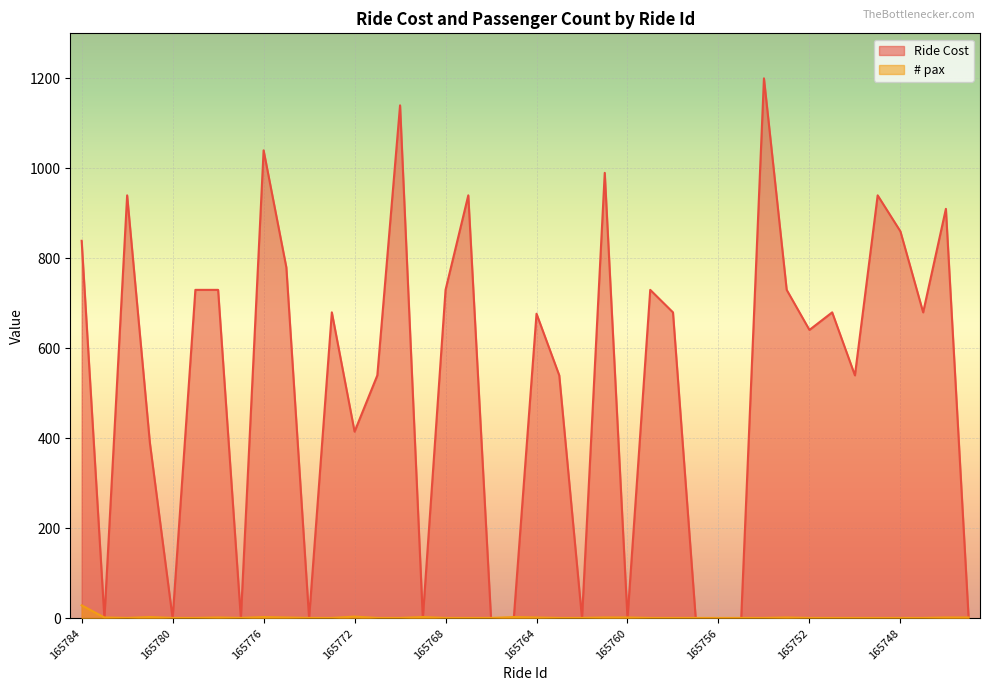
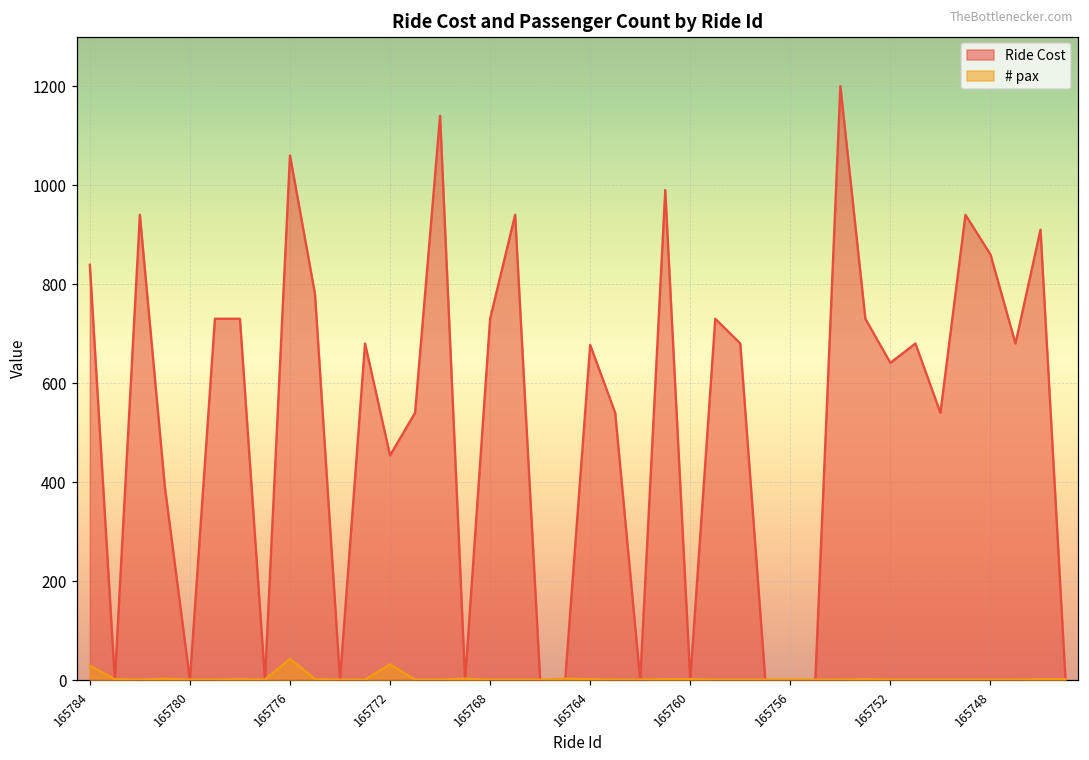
  {
    "Ride Cost": {
      "165784": 840,
-     "165776": 1040,
-     "165772": 420,
+     "165776": 1060,
+     "165772": 450,
      "165768": 730,
      "165764": 680,
      "165752": 640,
      "165748": 860
    },
    "# pax": {
      "165784": 30,
-     "165776": 0,
-     "165772": 0,
+     "165776": 40,
+     "165772": 30,
      "165768": 0,
      "165764": 0,
      "165752": 0,
      "165748": 0
    }
  }
